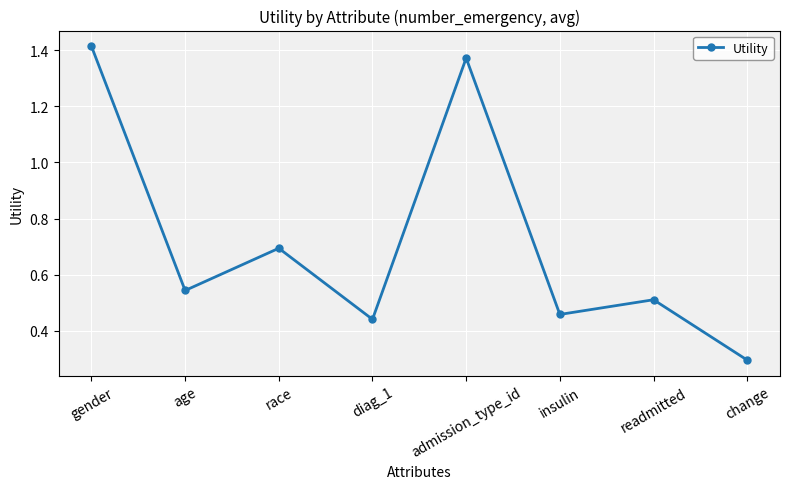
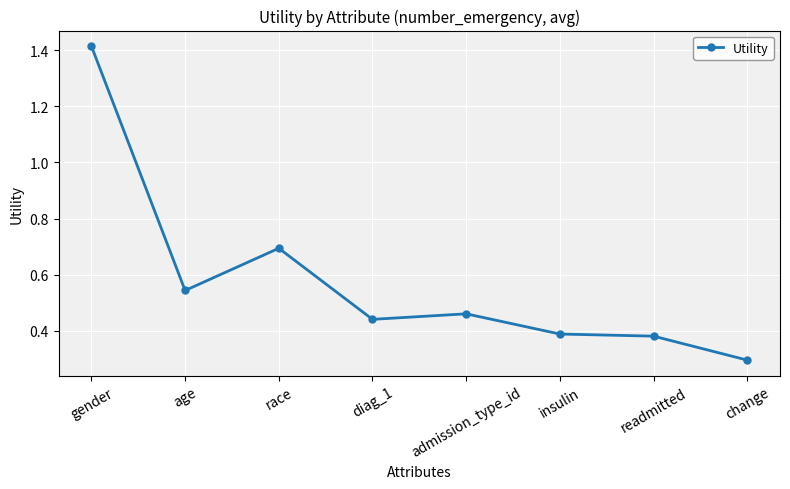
  {
    "gender": 1.41,
    "age": 0.54,
    "race": 0.69,
    "diag_1": 0.44,
-   "admission_type_id": 1.37,
-   "insulin": 0.46,
-   "readmitted": 0.51,
+   "admission_type_id": 0.46,
+   "insulin": 0.39,
+   "readmitted": 0.38,
    "change": 0.30
  }
